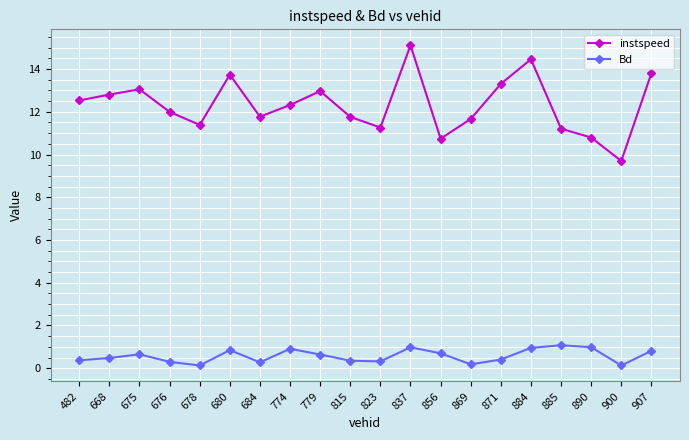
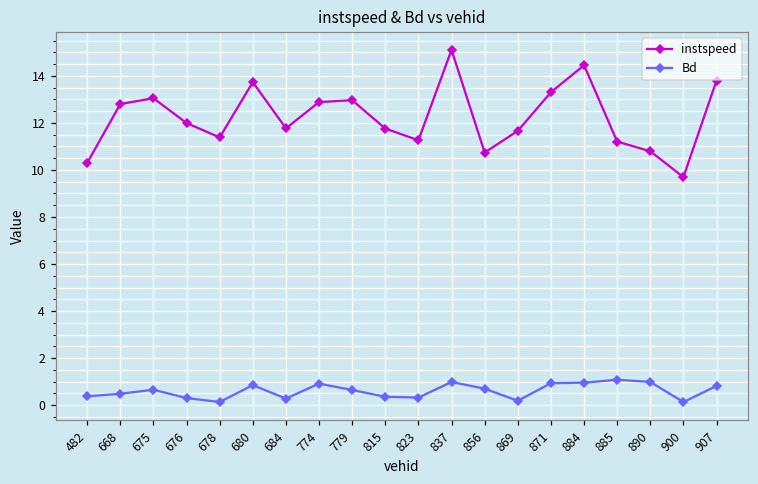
  {
    "instspeed": {
-     "482": 12.5,
+     "482": 10.3,
      "668": 12.8,
      "675": 13.1,
      "676": 12.0,
      "678": 11.4,
      "680": 13.7,
      "684": 11.8,
-     "774": 12.3,
+     "774": 12.9,
      "779": 13.0,
      "815": 11.8,
      "823": 11.3,
      "837": 15.1,
      "856": 10.7,
      "869": 11.7,
      "871": 13.3,
      "884": 14.5,
      "885": 11.2,
      "890": 10.8,
      "900": 9.7,
      "907": 13.8
    },
    "Bd": {
      "482": 0.4,
      "668": 0.5,
      "675": 0.7,
      "676": 0.3,
      "678": 0.1,
      "680": 0.8,
      "684": 0.3,
      "774": 0.9,
      "779": 0.6,
      "815": 0.4,
      "823": 0.3,
      "837": 1.0,
      "856": 0.7,
      "869": 0.2,
-     "871": 0.4,
+     "871": 0.9,
      "884": 1.0,
      "885": 1.1,
      "890": 1.0,
      "900": 0.1,
      "907": 0.8
    }
  }
